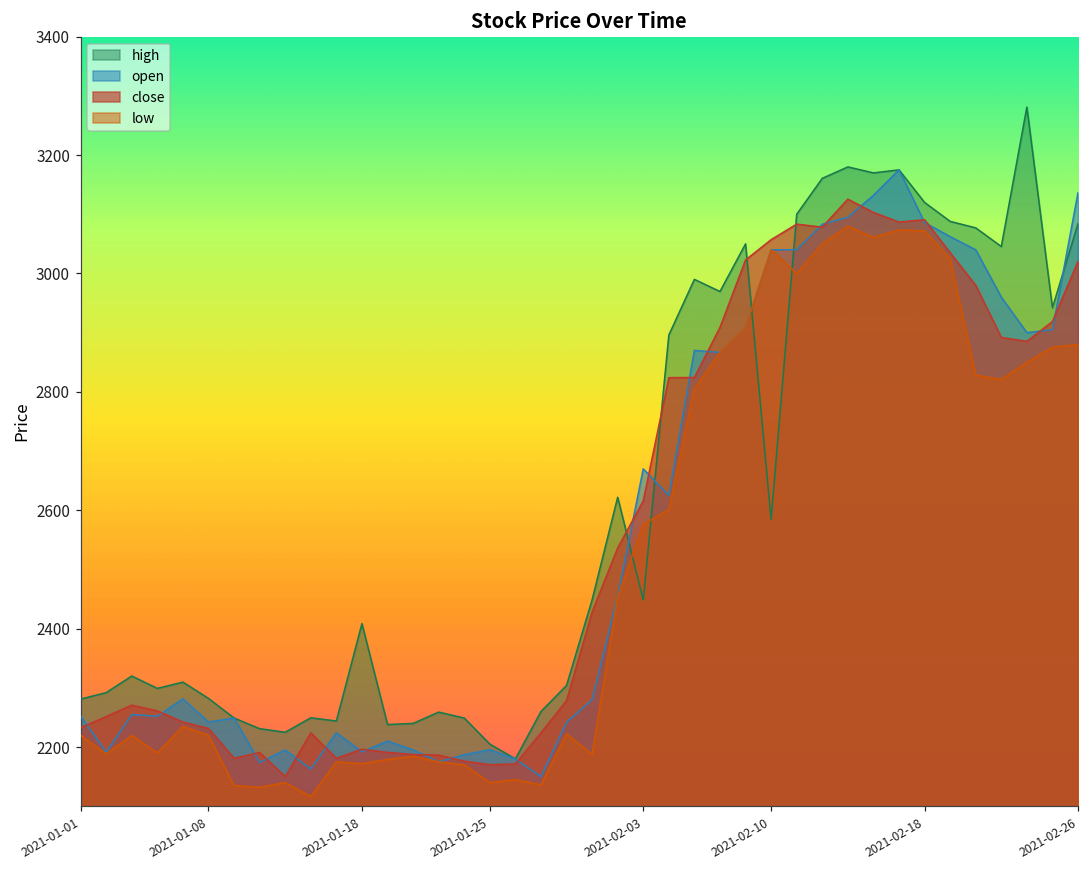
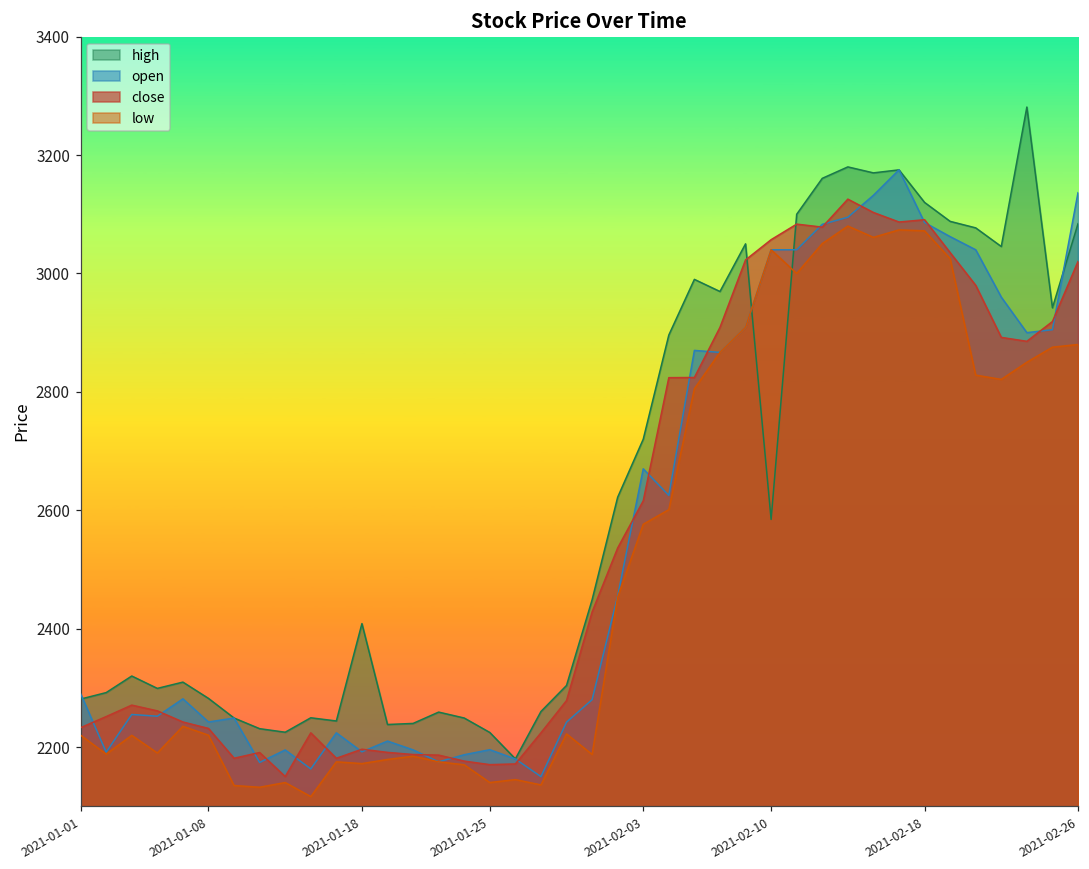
  {
    "high": {
      "2021-01-01": 2280,
      "2021-01-08": 2280,
      "2021-01-18": 2410,
-     "2021-01-25": 2210,
-     "2021-02-03": 2450,
+     "2021-01-25": 2220,
+     "2021-02-03": 2720,
      "2021-02-10": 2580,
      "2021-02-18": 3120,
      "2021-02-26": 3080
    },
    "open": {
-     "2021-01-01": 2250,
+     "2021-01-01": 2290,
      "2021-01-08": 2240,
      "2021-01-25": 2200,
      "2021-02-03": 2670,
      "2021-02-26": 3140
    }
  }
